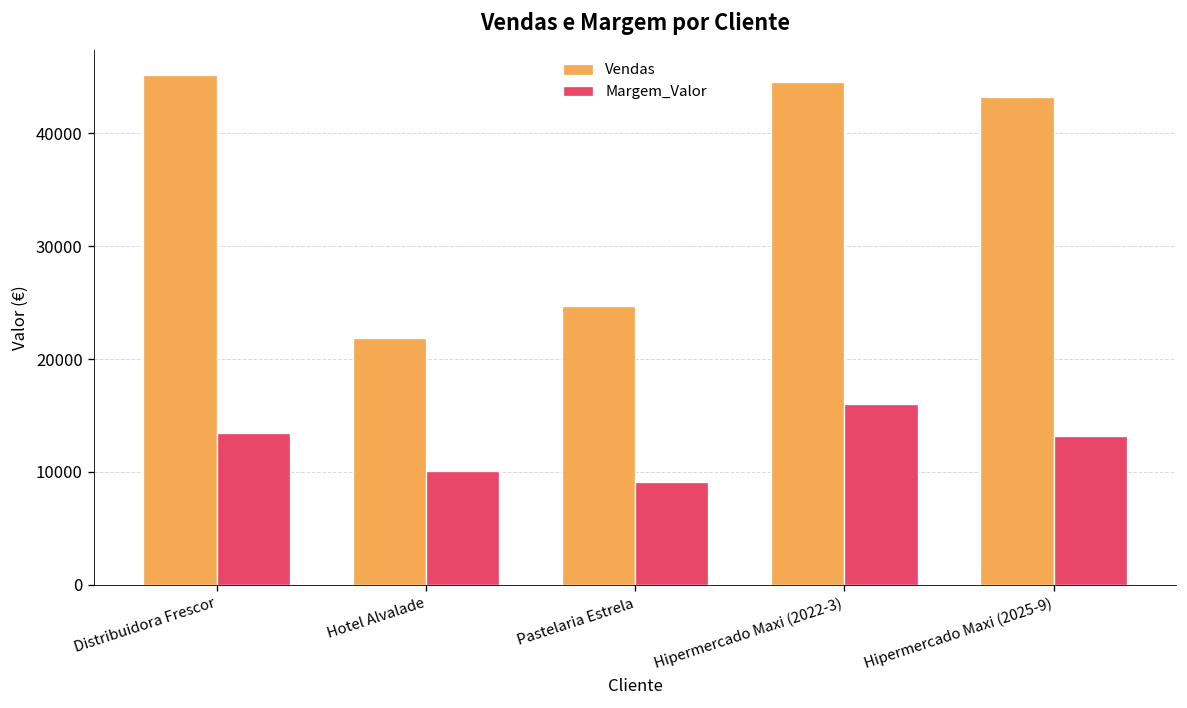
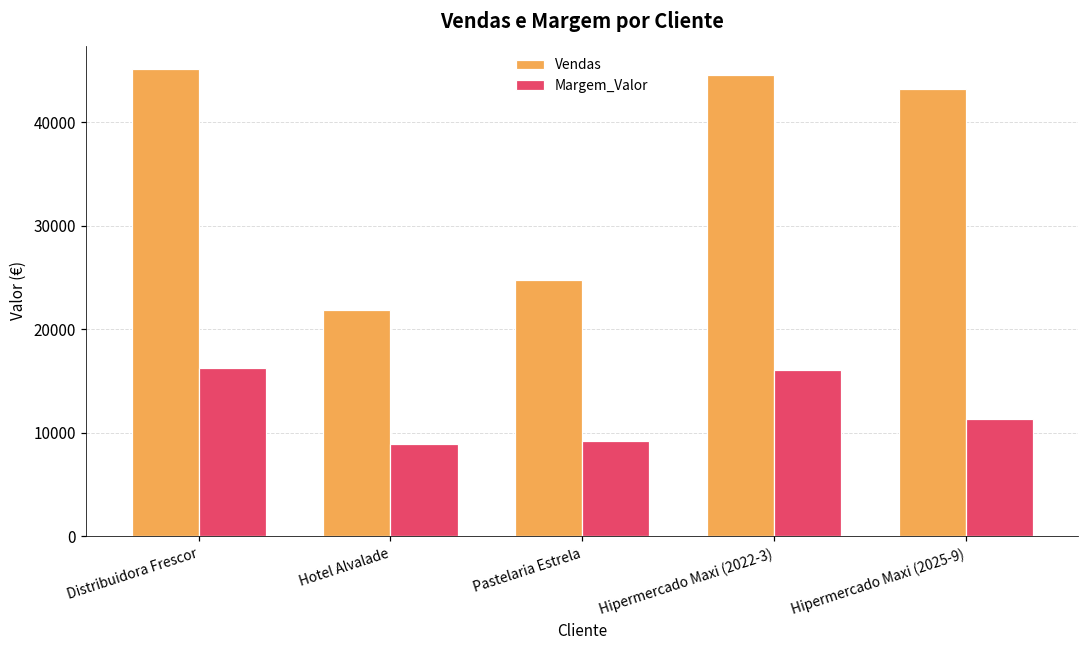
  {
    "Vendas": {
      "Distribuidora Frescor": 45000,
      "Hotel Alvalade": 22000,
      "Pastelaria Estrela": 25000,
      "Hipermercado Maxi (2022-3)": 45000,
      "Hipermercado Maxi (2025-9)": 43000
    },
    "Margem_Valor": {
-     "Distribuidora Frescor": 13000,
-     "Hotel Alvalade": 10000,
+     "Distribuidora Frescor": 16000,
+     "Hotel Alvalade": 9000,
      "Pastelaria Estrela": 9000,
      "Hipermercado Maxi (2022-3)": 16000,
-     "Hipermercado Maxi (2025-9)": 13000
+     "Hipermercado Maxi (2025-9)": 11000
    }
  }
